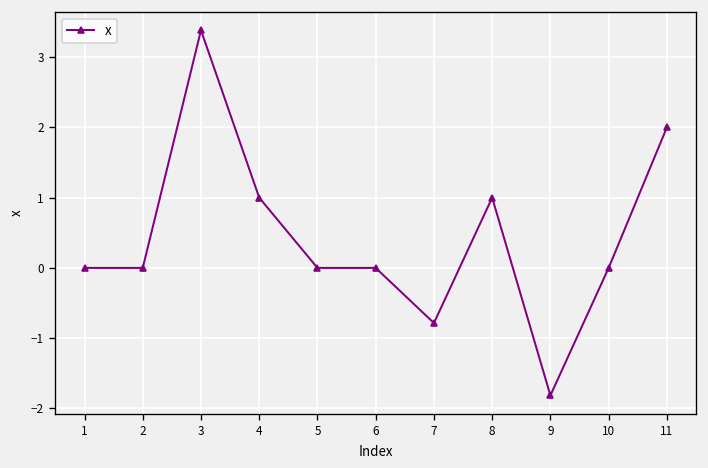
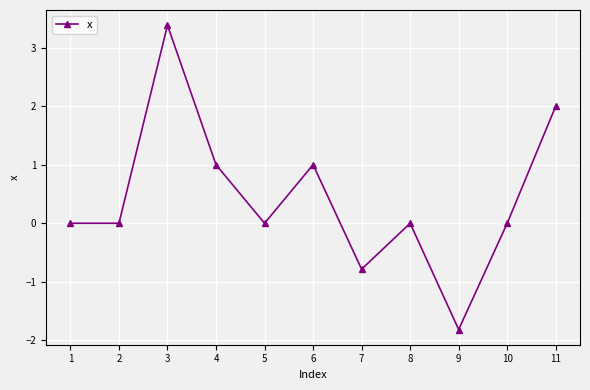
  {
    "1": 0,
    "2": 0,
    "3": 3.4,
    "4": 1,
    "5": 0,
-   "6": 0,
+   "6": 1,
    "7": -0.8,
-   "8": 1,
+   "8": 0,
    "9": -1.8,
    "10": 0,
    "11": 2
  }
